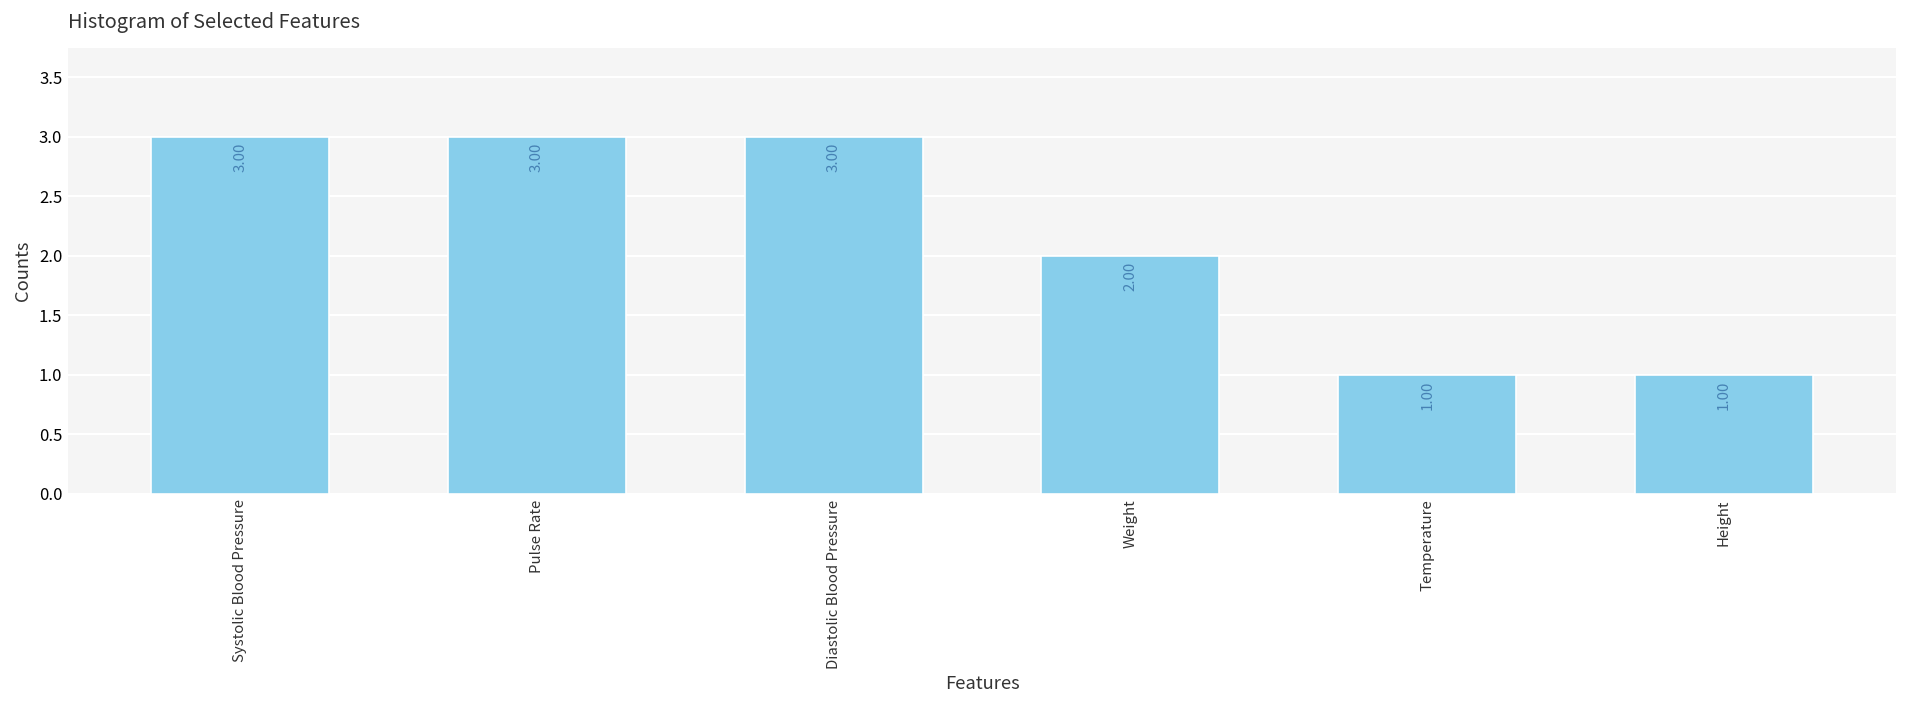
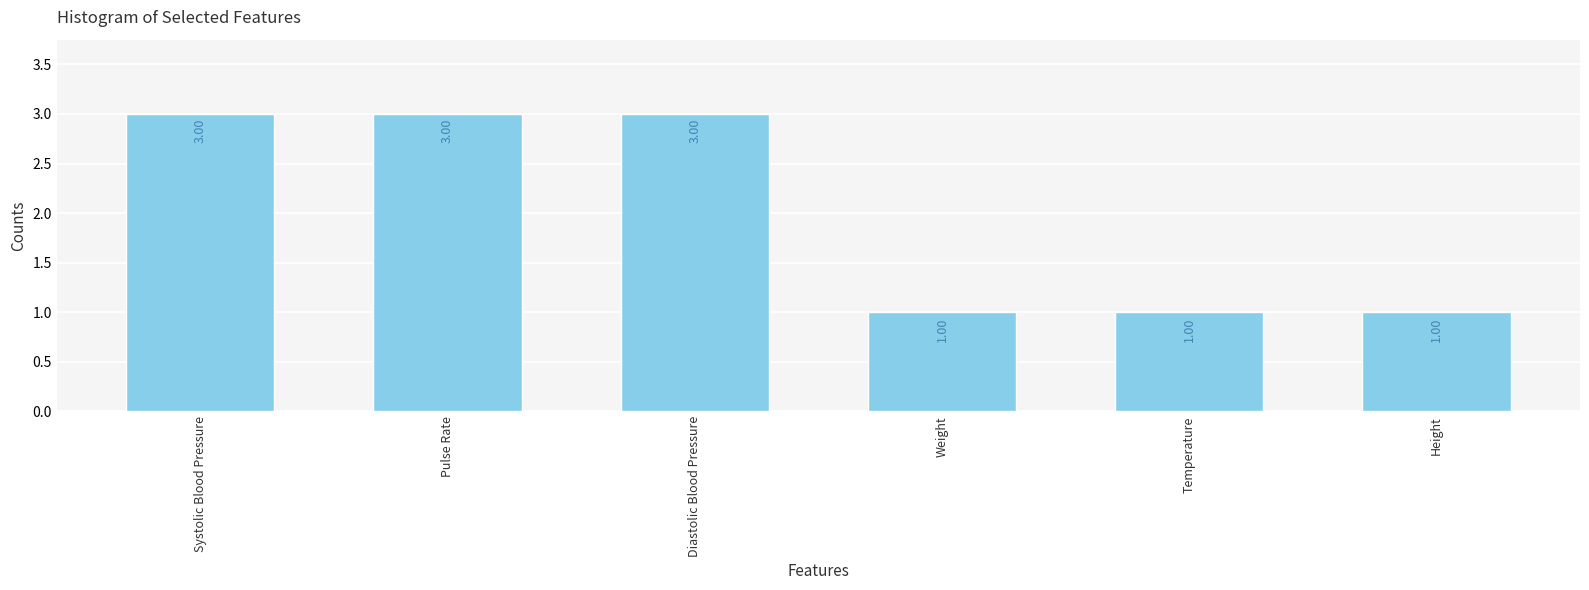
  {
    "Systolic Blood Pressure": 3.00,
    "Pulse Rate": 3.00,
    "Diastolic Blood Pressure": 3.00,
-   "Weight": 2.00,
+   "Weight": 1.00,
    "Temperature": 1.00,
    "Height": 1.00
  }
